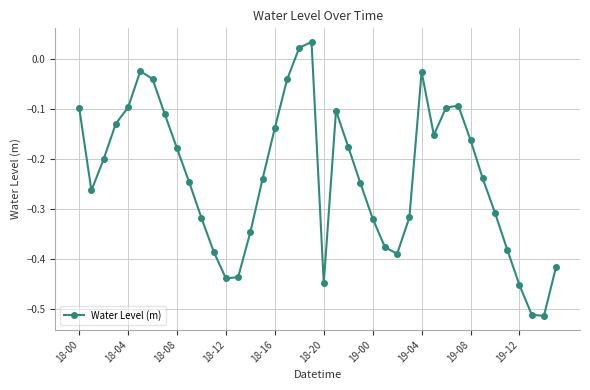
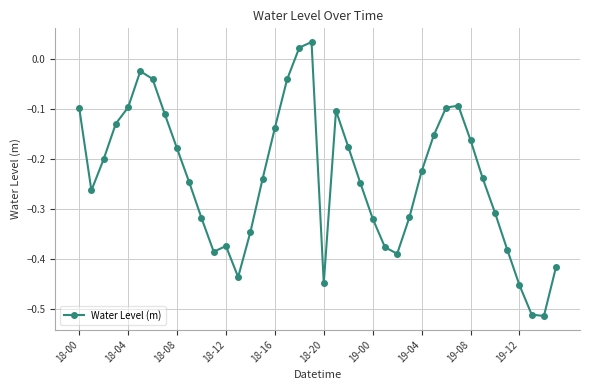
  {
    "18-00": -0.10,
    "18-04": -0.10,
    "18-08": -0.18,
-   "18-12": -0.44,
+   "18-12": -0.37,
    "18-16": -0.14,
    "18-20": -0.45,
    "19-00": -0.32,
-   "19-04": -0.02,
+   "19-04": -0.22,
    "19-08": -0.16,
    "19-12": -0.45
  }
